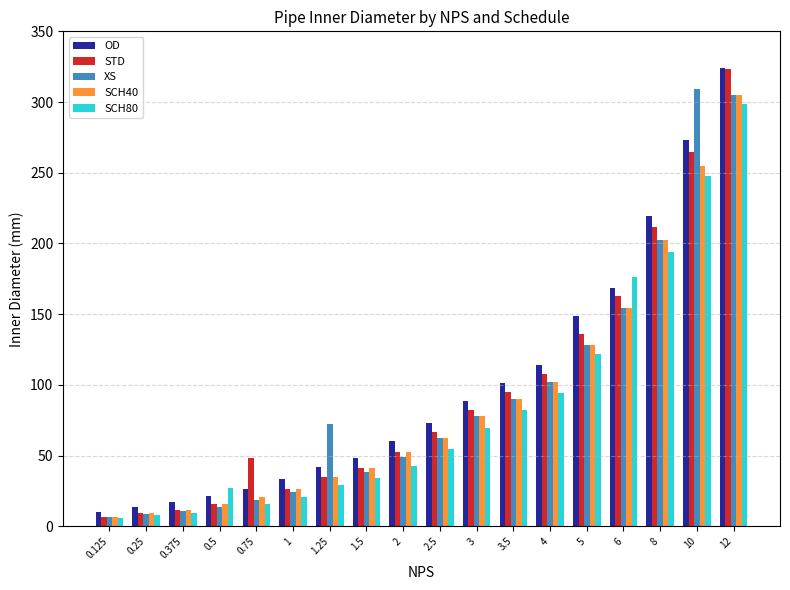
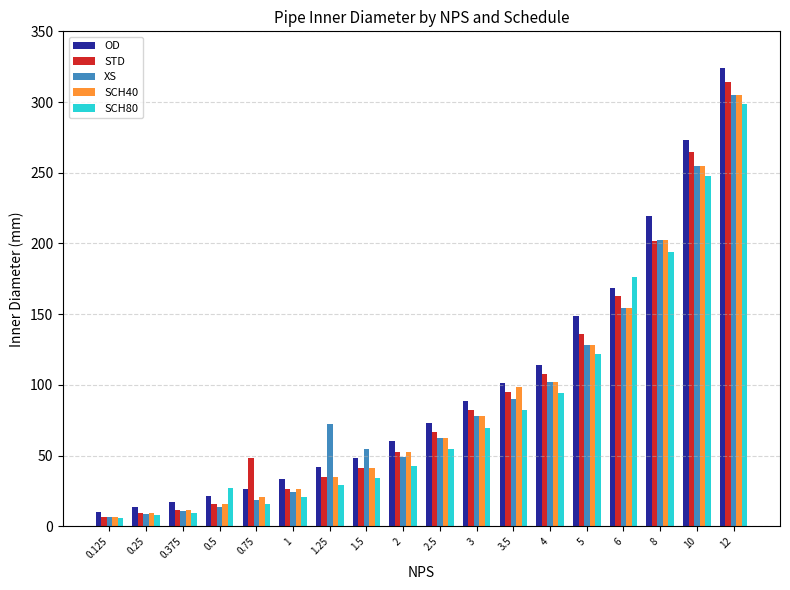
  {
    "OD": {
      "0.125": 10,
      "0.25": 14,
      "0.375": 17,
      "0.5": 21,
      "0.75": 27,
      "1": 33,
      "1.25": 42,
      "1.5": 48,
      "2": 60,
      "2.5": 73,
      "3": 89,
      "3.5": 102,
      "4": 114,
      "5": 149,
      "6": 168,
      "8": 219,
      "10": 273,
      "12": 324
    },
    "STD": {
      "0.125": 7,
      "0.25": 9,
      "0.375": 12,
      "0.5": 16,
      "0.75": 48,
      "1": 27,
      "1.25": 35,
      "1.5": 41,
      "2": 53,
      "2.5": 67,
      "3": 83,
      "3.5": 95,
      "4": 108,
      "5": 136,
      "6": 163,
-     "8": 212,
+     "8": 202,
      "10": 265,
-     "12": 323
+     "12": 314
    },
    "XS": {
      "0.125": 6,
      "0.25": 9,
      "0.375": 11,
      "0.5": 14,
      "0.75": 19,
      "1": 24,
      "1.25": 72,
-     "1.5": 38,
+     "1.5": 54,
      "2": 49,
      "2.5": 63,
      "3": 78,
      "3.5": 90,
      "4": 102,
      "5": 128,
      "6": 154,
      "8": 203,
-     "10": 309,
+     "10": 255,
      "12": 305
    },
    "SCH40": {
      "0.125": 7,
      "0.25": 9,
      "0.375": 12,
      "0.5": 16,
      "0.75": 21,
      "1": 27,
      "1.25": 35,
      "1.5": 41,
      "2": 52,
      "2.5": 63,
      "3": 78,
-     "3.5": 90,
+     "3.5": 99,
      "4": 102,
      "5": 128,
      "6": 154,
      "8": 203,
      "10": 255,
      "12": 305
    },
    "SCH80": {
      "0.125": 6,
      "0.25": 8,
      "0.375": 9,
      "0.5": 27,
      "0.75": 16,
      "1": 21,
      "1.25": 30,
      "1.5": 34,
      "2": 43,
      "2.5": 55,
      "3": 70,
      "3.5": 83,
      "4": 94,
      "5": 122,
      "6": 176,
      "8": 194,
      "10": 248,
      "12": 298
    }
  }
